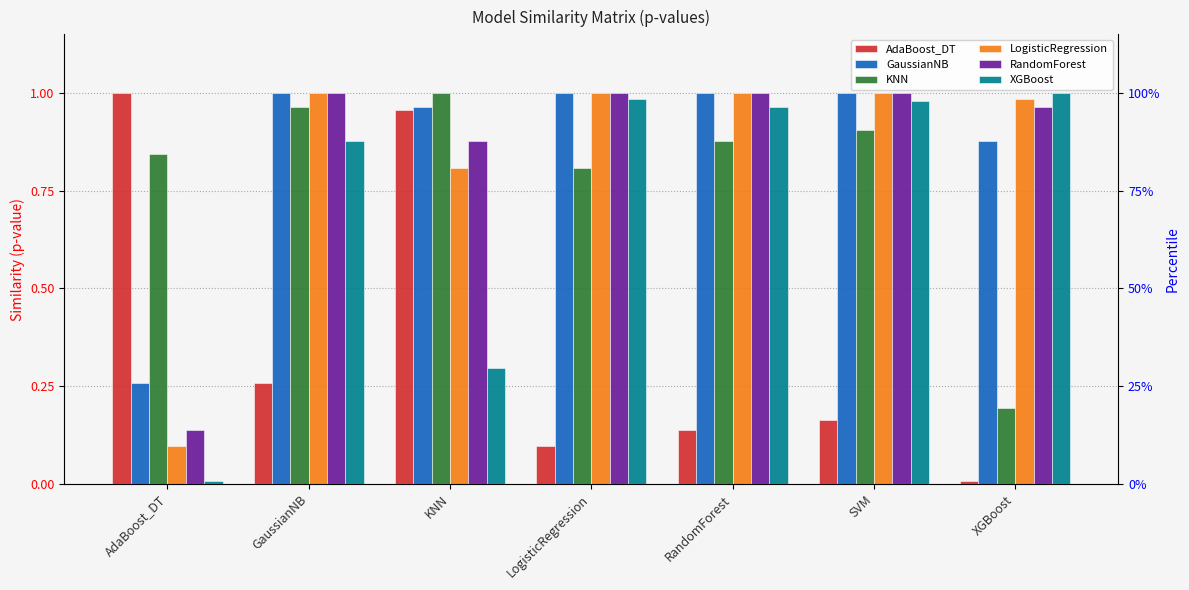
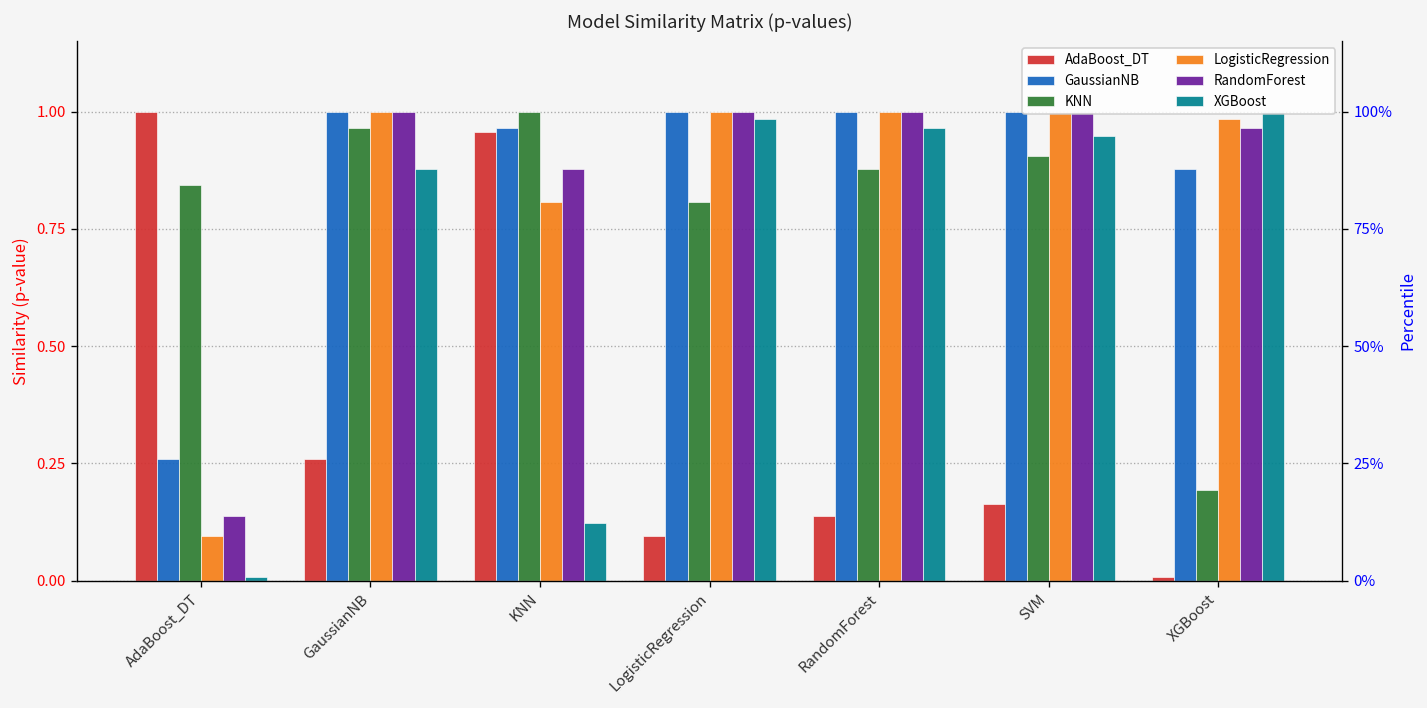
  {
    "AdaBoost_DT": {
      "AdaBoost_DT": 1.00,
      "GaussianNB": 0.26,
      "KNN": 0.96,
      "LogisticRegression": 0.10,
      "RandomForest": 0.14,
      "SVM": 0.16,
      "XGBoost": 0.01
    },
    "GaussianNB": {
      "AdaBoost_DT": 0.26,
      "GaussianNB": 1.00,
      "KNN": 0.96,
      "LogisticRegression": 1.00,
      "RandomForest": 1.00,
      "SVM": 1.00,
      "XGBoost": 0.88
    },
    "KNN": {
      "AdaBoost_DT": 0.84,
      "GaussianNB": 0.96,
      "KNN": 1.00,
      "LogisticRegression": 0.81,
      "RandomForest": 0.88,
      "SVM": 0.91,
      "XGBoost": 0.19
    },
    "LogisticRegression": {
      "AdaBoost_DT": 0.10,
      "GaussianNB": 1.00,
      "KNN": 0.81,
      "LogisticRegression": 1.00,
      "RandomForest": 1.00,
      "SVM": 1.00,
      "XGBoost": 0.98
    },
    "RandomForest": {
      "AdaBoost_DT": 0.14,
      "GaussianNB": 1.00,
      "KNN": 0.88,
      "LogisticRegression": 1.00,
      "RandomForest": 1.00,
      "SVM": 1.00,
      "XGBoost": 0.96
    },
    "XGBoost": {
      "AdaBoost_DT": 0.01,
      "GaussianNB": 0.88,
-     "KNN": 0.30,
+     "KNN": 0.12,
      "LogisticRegression": 0.98,
      "RandomForest": 0.96,
-     "SVM": 0.98,
+     "SVM": 0.95,
      "XGBoost": 1.00
    }
  }
